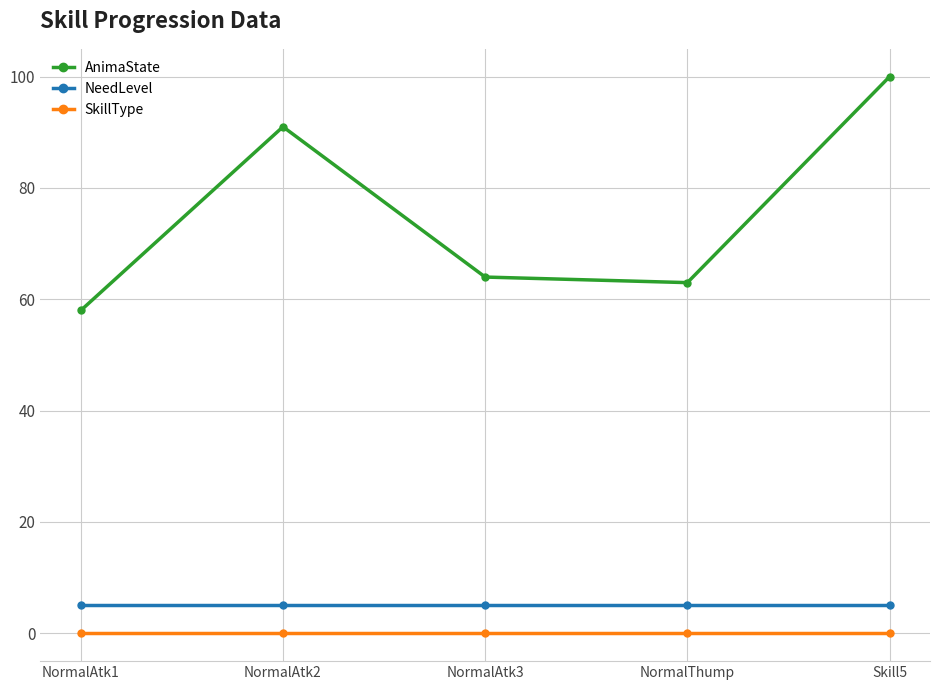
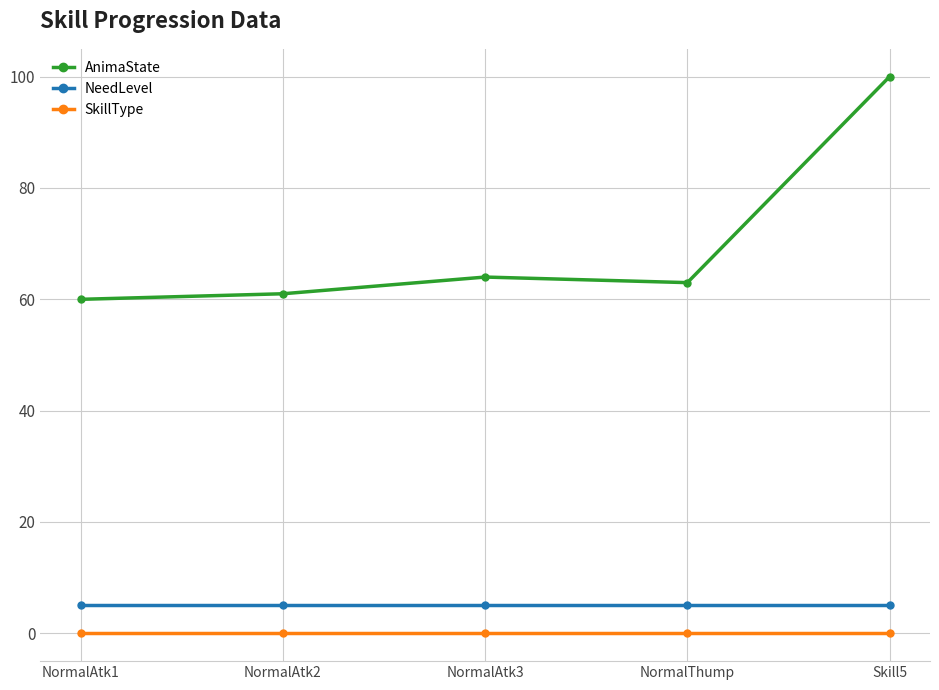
  {
    "AnimaState": {
-     "NormalAtk1": 58,
-     "NormalAtk2": 91,
+     "NormalAtk1": 60,
+     "NormalAtk2": 61,
      "NormalAtk3": 64,
      "NormalThump": 63,
      "Skill5": 100
    },
    "NeedLevel": {
      "NormalAtk1": 5,
      "NormalAtk2": 5,
      "NormalAtk3": 5,
      "NormalThump": 5,
      "Skill5": 5
    },
    "SkillType": {
      "NormalAtk1": 0,
      "NormalAtk2": 0,
      "NormalAtk3": 0,
      "NormalThump": 0,
      "Skill5": 0
    }
  }
